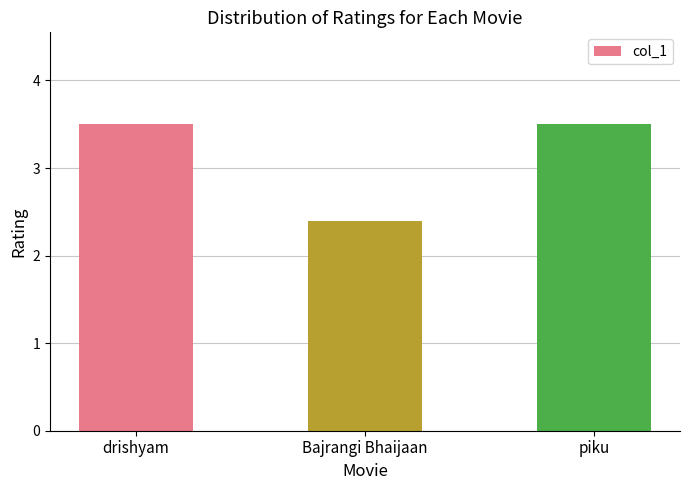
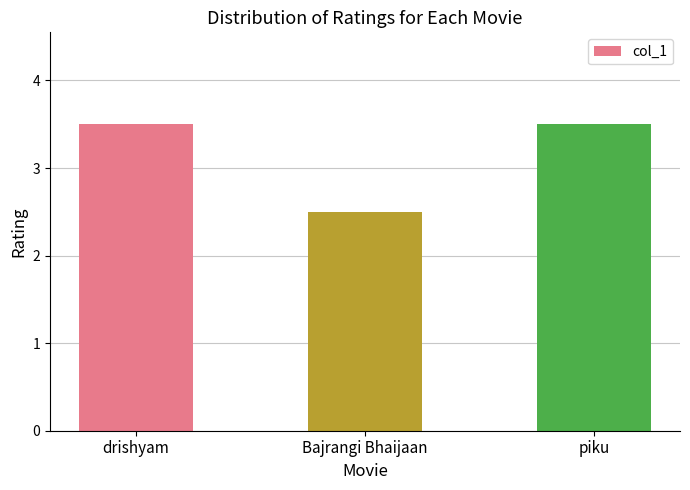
  {
    "drishyam": 3.5,
-   "Bajrangi Bhaijaan": 2.4,
+   "Bajrangi Bhaijaan": 2.5,
    "piku": 3.5
  }
